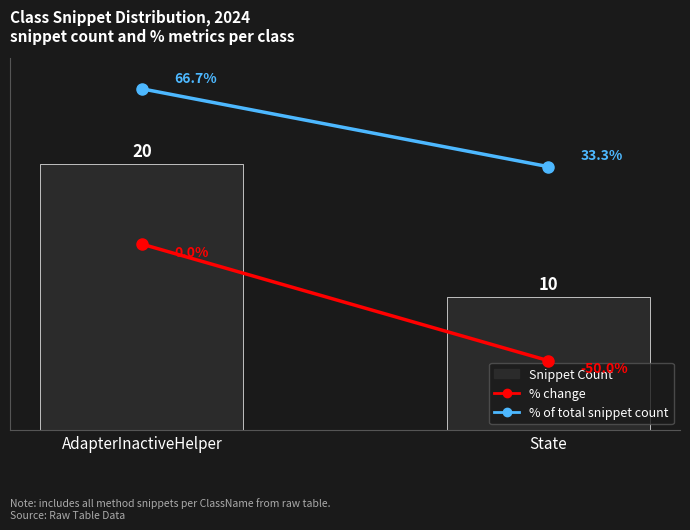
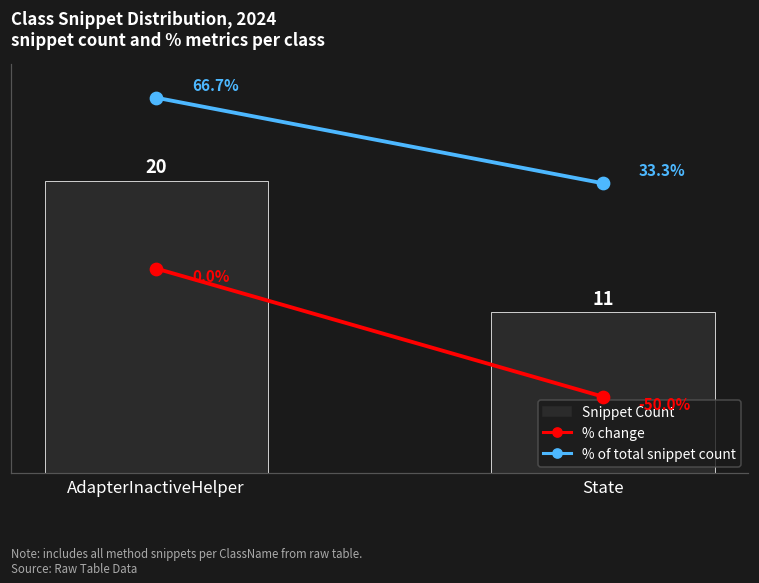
  {
    "Snippet Count": {
      "AdapterInactiveHelper": 20,
-     "State": 10
+     "State": 11
    }
  }
